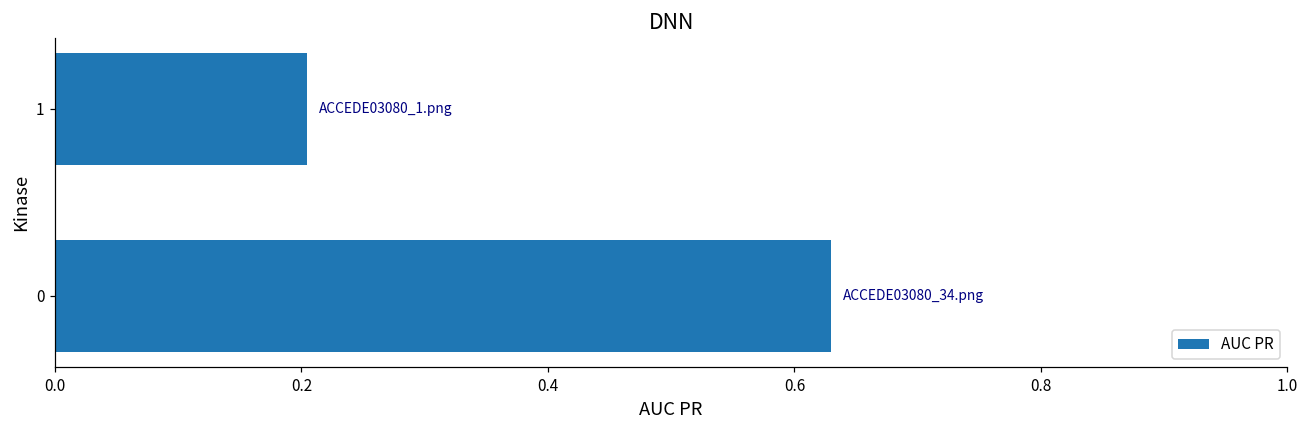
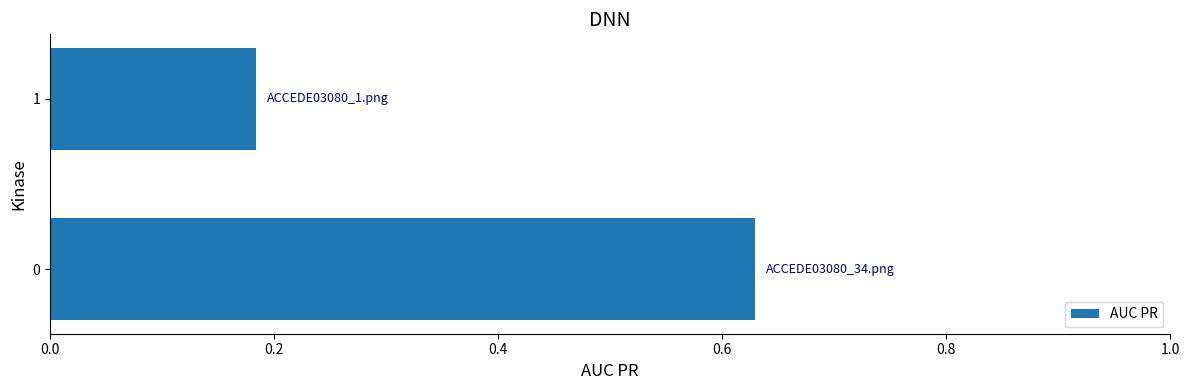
  {
-   "1": 0.204
+   "1": 0.184
  }
